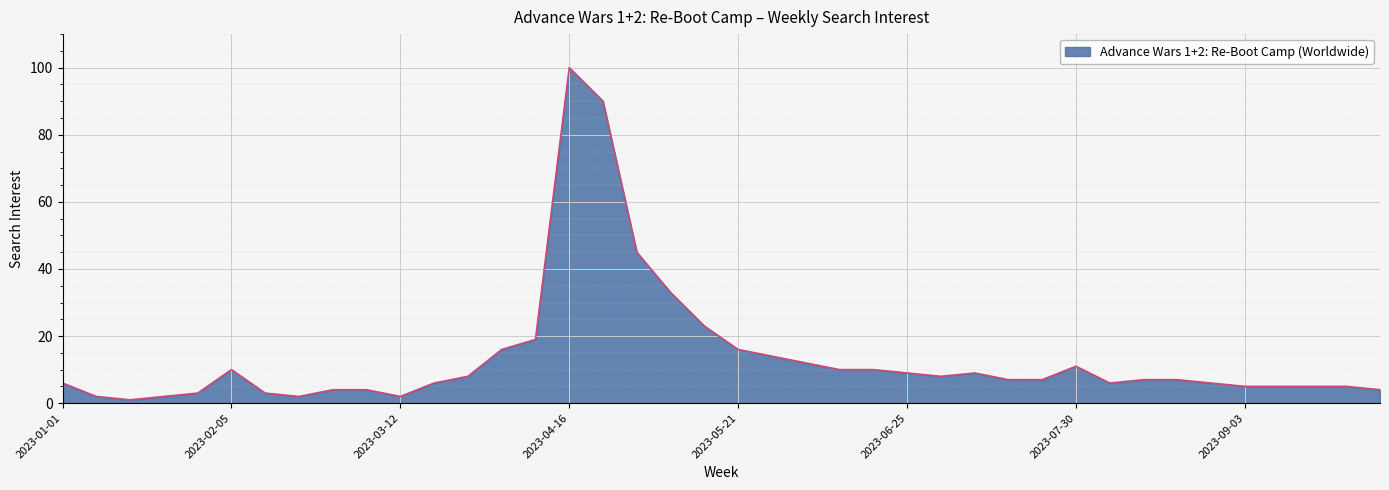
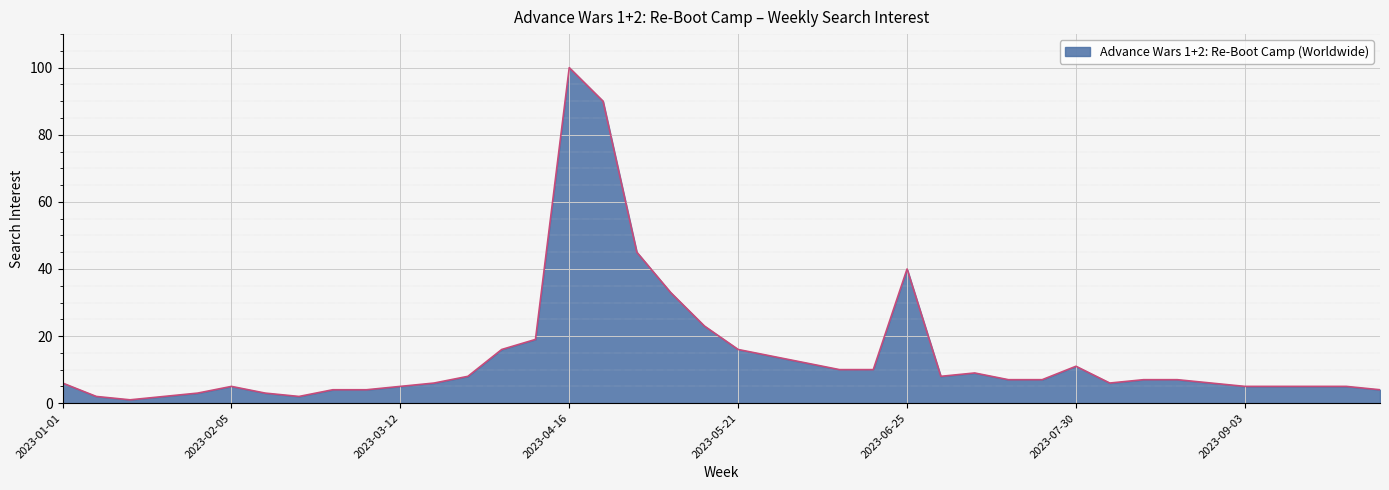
  {
    "2023-01-01": 6,
-   "2023-02-05": 10,
-   "2023-03-12": 2,
+   "2023-02-05": 5,
+   "2023-03-12": 5,
    "2023-04-16": 100,
    "2023-05-21": 16,
-   "2023-06-25": 9,
+   "2023-06-25": 40,
    "2023-07-30": 11,
    "2023-09-03": 5
  }
